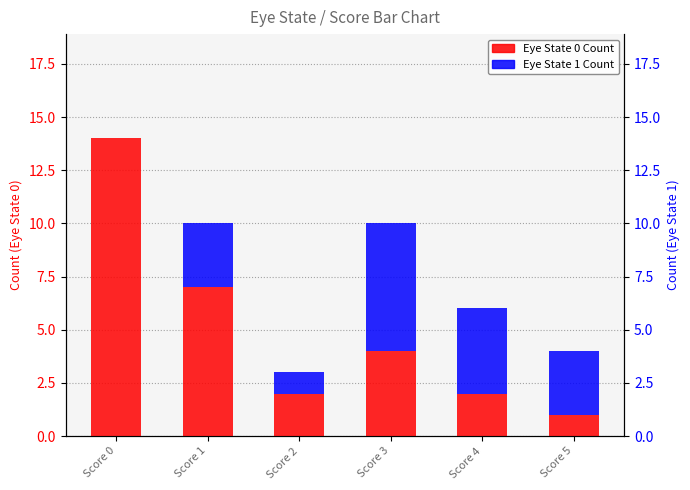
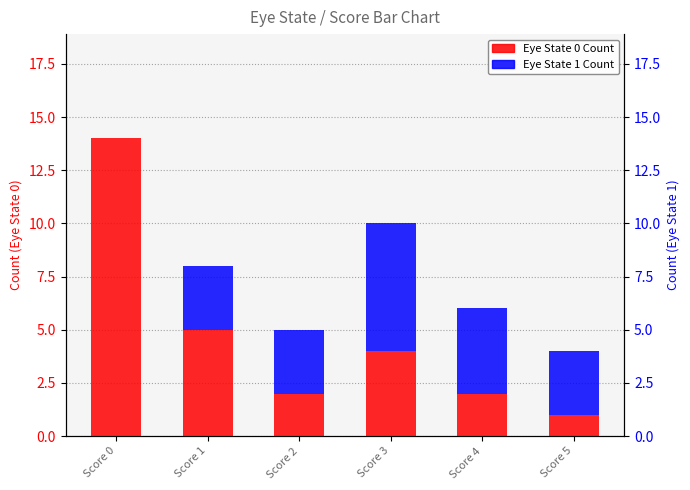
  {
    "Eye State 0 Count": {
      "Score 0": 14,
-     "Score 1": 7,
+     "Score 1": 5,
      "Score 2": 2,
      "Score 3": 4,
      "Score 4": 2,
      "Score 5": 1
    },
    "Eye State 1 Count": {
      "Score 0": 0,
      "Score 1": 3,
-     "Score 2": 1,
+     "Score 2": 3,
      "Score 3": 6,
      "Score 4": 4,
      "Score 5": 3
    }
  }
